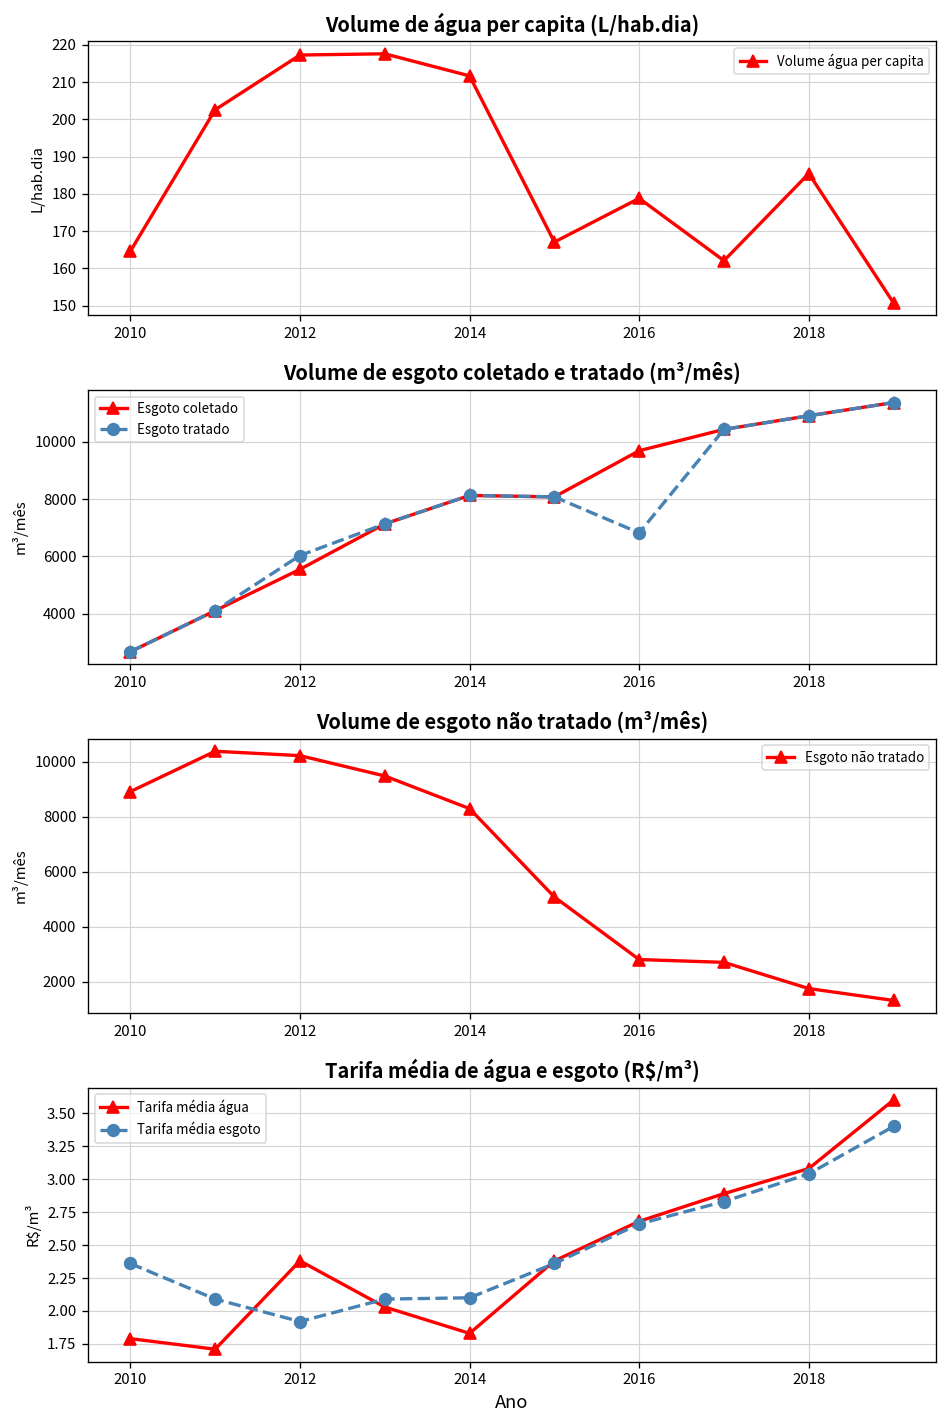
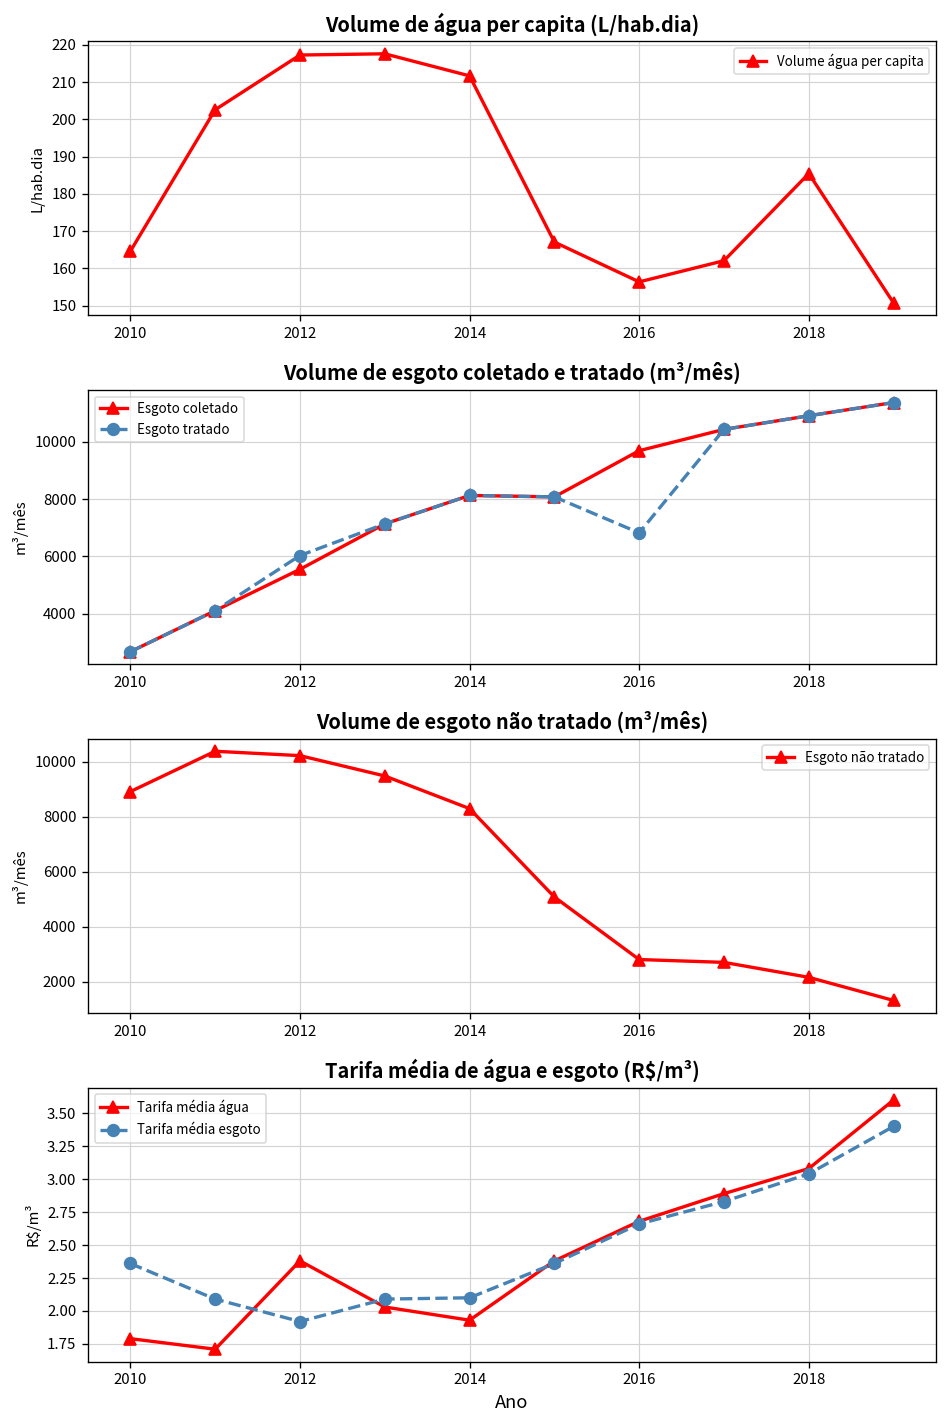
  {
    "Volume de água per capita (L/hab.dia)": {
      "2010": 165,
      "2012": 217,
      "2014": 212,
-     "2016": 179,
+     "2016": 156,
      "2018": 185
    },
    "Volume de esgoto coletado e tratado (m³/mês)": {
      "Esgoto coletado": {
        "2012": 5500,
        "2016": 9700
      },
      "Esgoto tratado": {
        "2012": 6000,
        "2016": 6800
      }
    },
    "Volume de esgoto não tratado (m³/mês)": {
      "2010": 8900,
      "2012": 10200,
      "2014": 8300,
      "2016": 2800,
-     "2018": 1800
+     "2018": 2200
    },
    "Tarifa média de água e esgoto (R$/m³)": {
      "Tarifa média água": {
        "2010": 1.79,
        "2012": 2.38,
-       "2014": 1.83,
+       "2014": 1.93,
        "2018": 3.08
      },
      "Tarifa média esgoto": {
        "2010": 2.36,
        "2012": 1.92,
        "2014": 2.10,
        "2018": 3.04
      }
    }
  }
